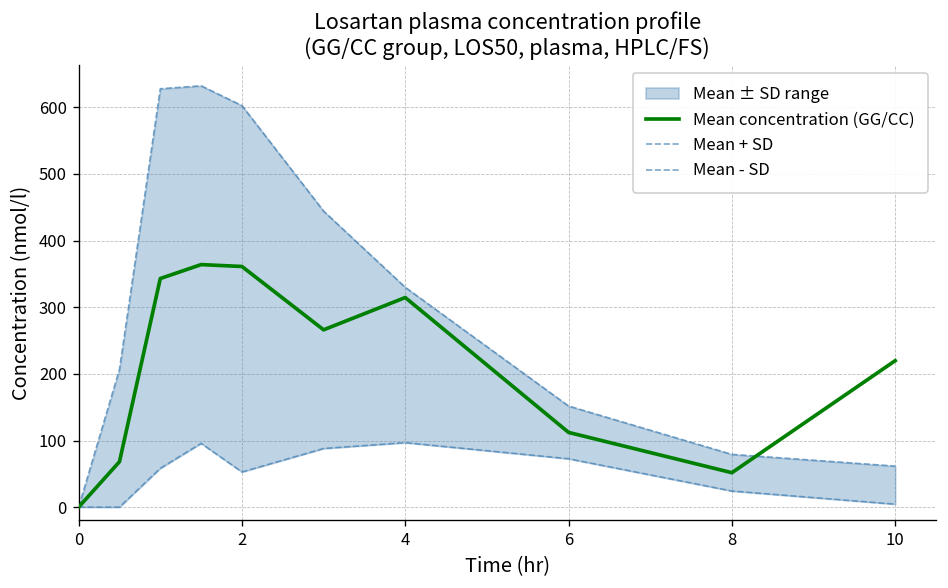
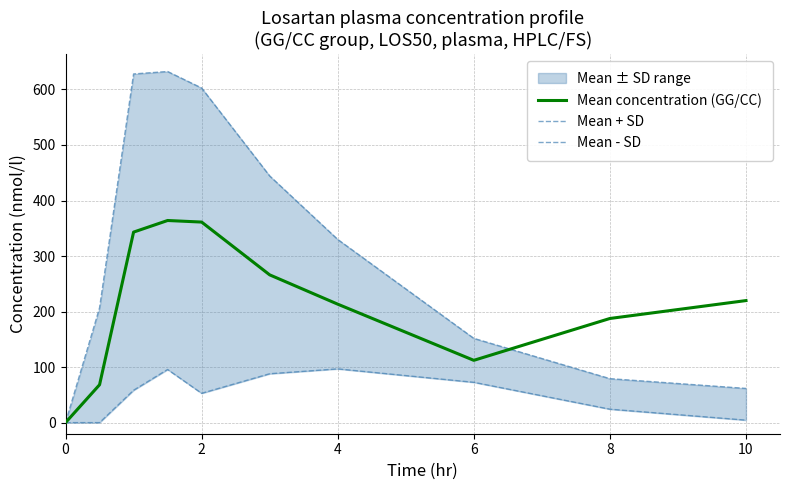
  {
    "Mean concentration (GG/CC)": {
      "2": 360,
-     "4": 310,
+     "4": 210,
      "6": 110,
-     "8": 50,
+     "8": 190,
      "10": 220
    }
  }
